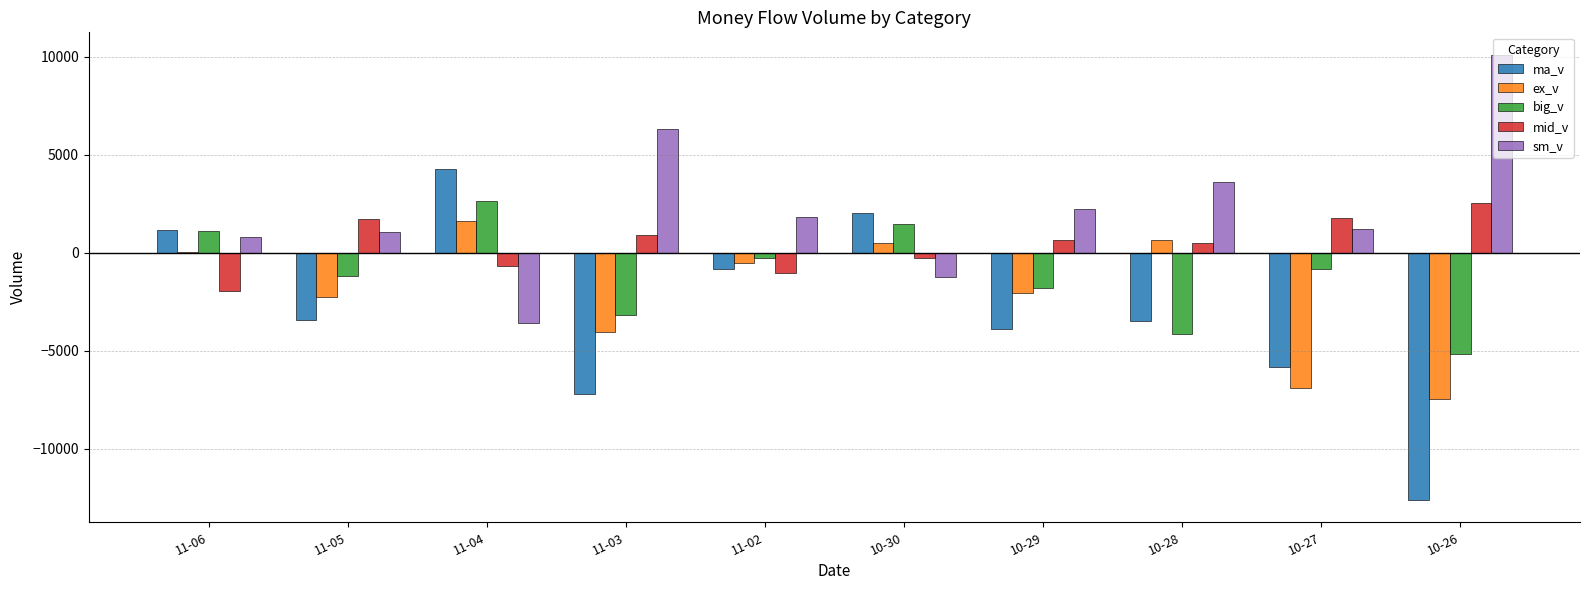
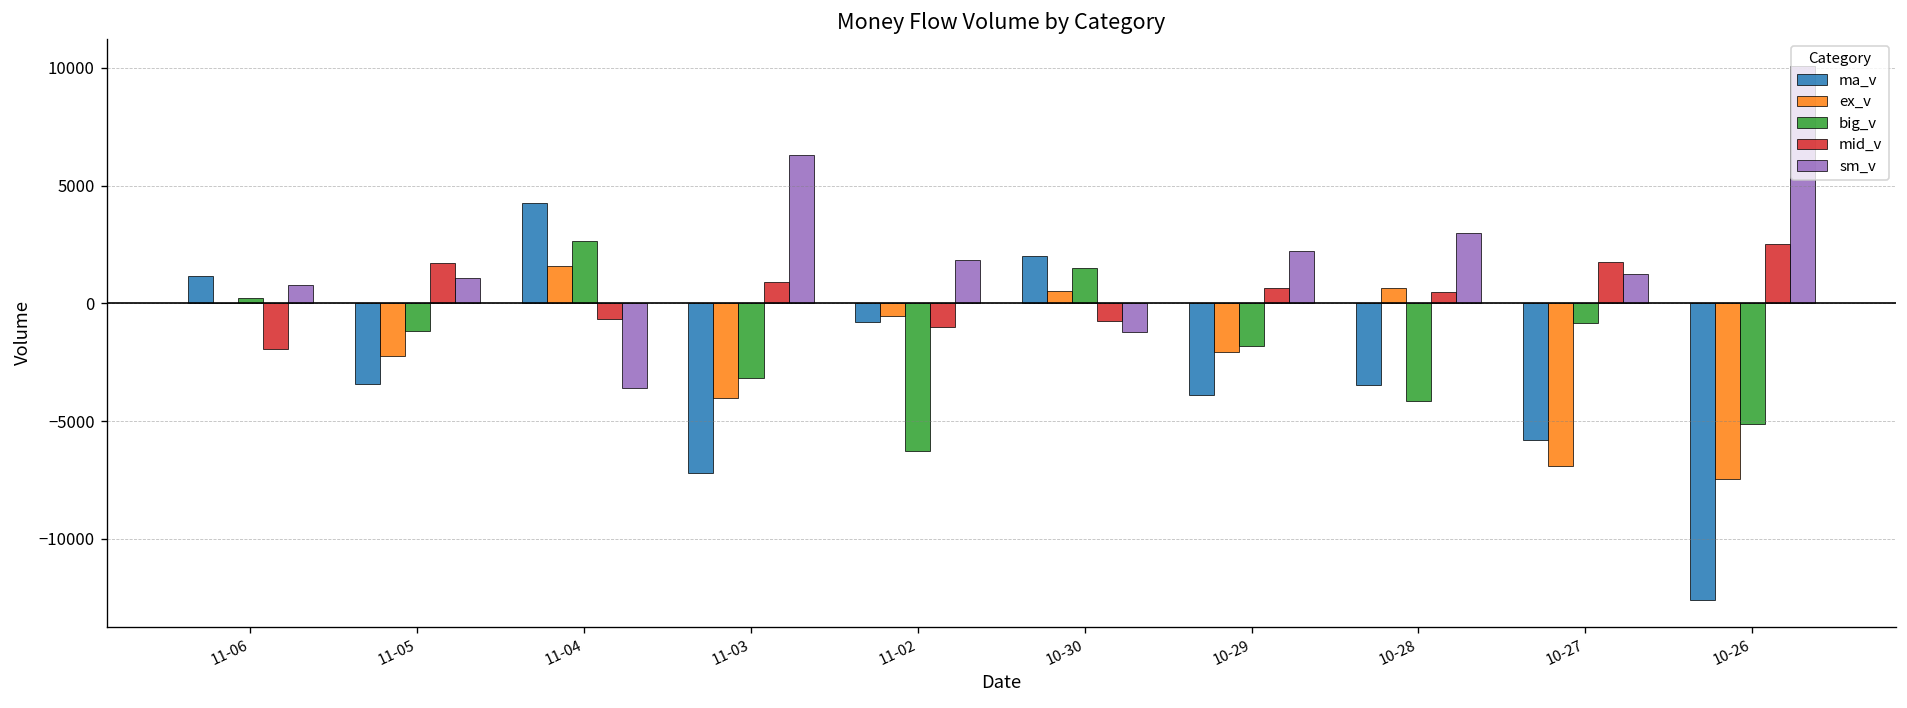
  {
    "ma_v": {
      "11-06": 1200,
      "11-05": -3400,
      "11-04": 4200,
      "11-03": -7200,
      "11-02": -800,
      "10-30": 2000,
      "10-29": -3900,
      "10-28": -3500,
      "10-27": -5800,
      "10-26": -12600
    },
    "ex_v": {
      "11-05": -2200,
      "11-04": 1600,
      "11-03": -4000,
      "11-02": -500,
      "10-30": 500,
      "10-29": -2100,
      "10-28": 700,
      "10-27": -6900,
      "10-26": -7400
    },
    "big_v": {
-     "11-06": 1100,
+     "11-06": 200,
      "11-05": -1200,
      "11-04": 2600,
      "11-03": -3200,
-     "11-02": -300,
+     "11-02": -6300,
      "10-30": 1500,
      "10-29": -1800,
      "10-28": -4100,
      "10-27": -800,
      "10-26": -5100
    },
    "mid_v": {
      "11-06": -1900,
      "11-05": 1700,
      "11-04": -700,
      "11-03": 900,
      "11-02": -1000,
-     "10-30": -300,
+     "10-30": -800,
      "10-29": 600,
      "10-28": 500,
      "10-27": 1800,
      "10-26": 2500
    },
    "sm_v": {
      "11-06": 800,
      "11-05": 1100,
      "11-04": -3600,
      "11-03": 6300,
      "11-02": 1800,
      "10-30": -1200,
      "10-29": 2200,
-     "10-28": 3600,
+     "10-28": 3000,
      "10-27": 1200
    }
  }
